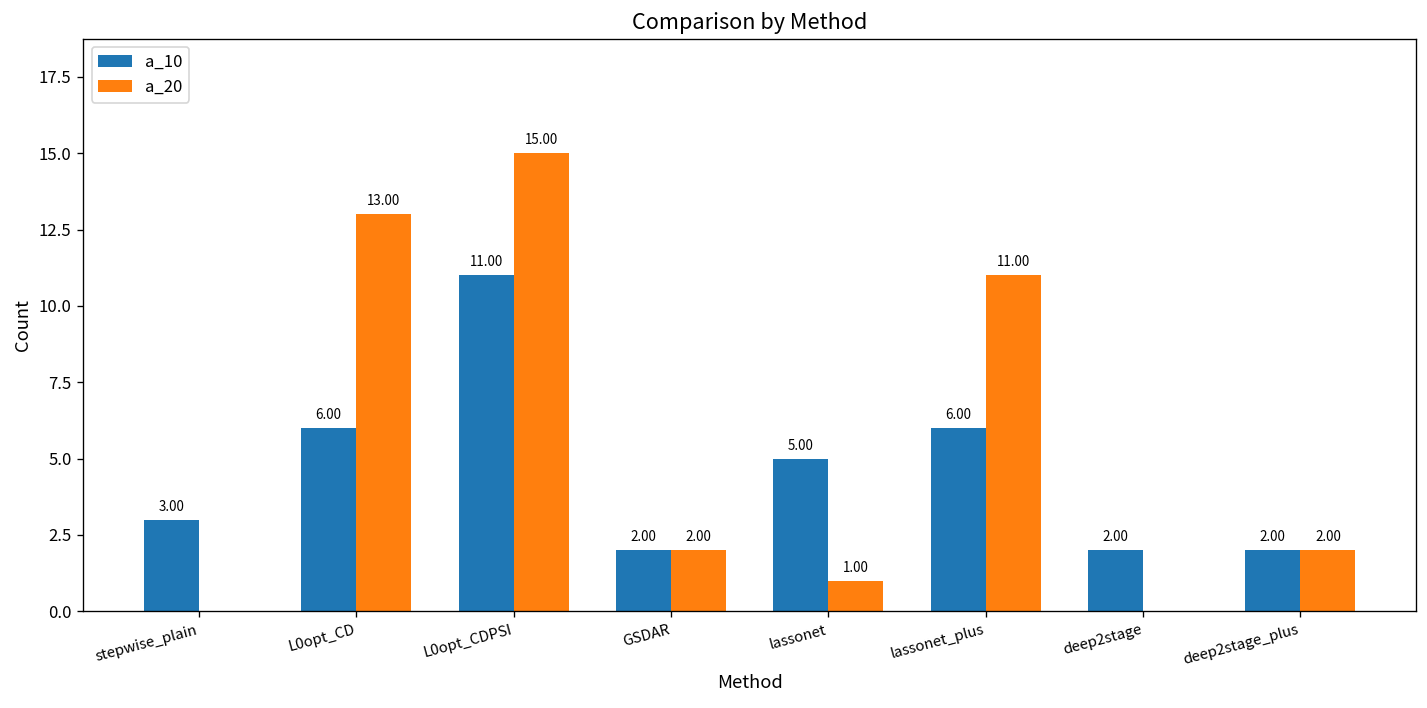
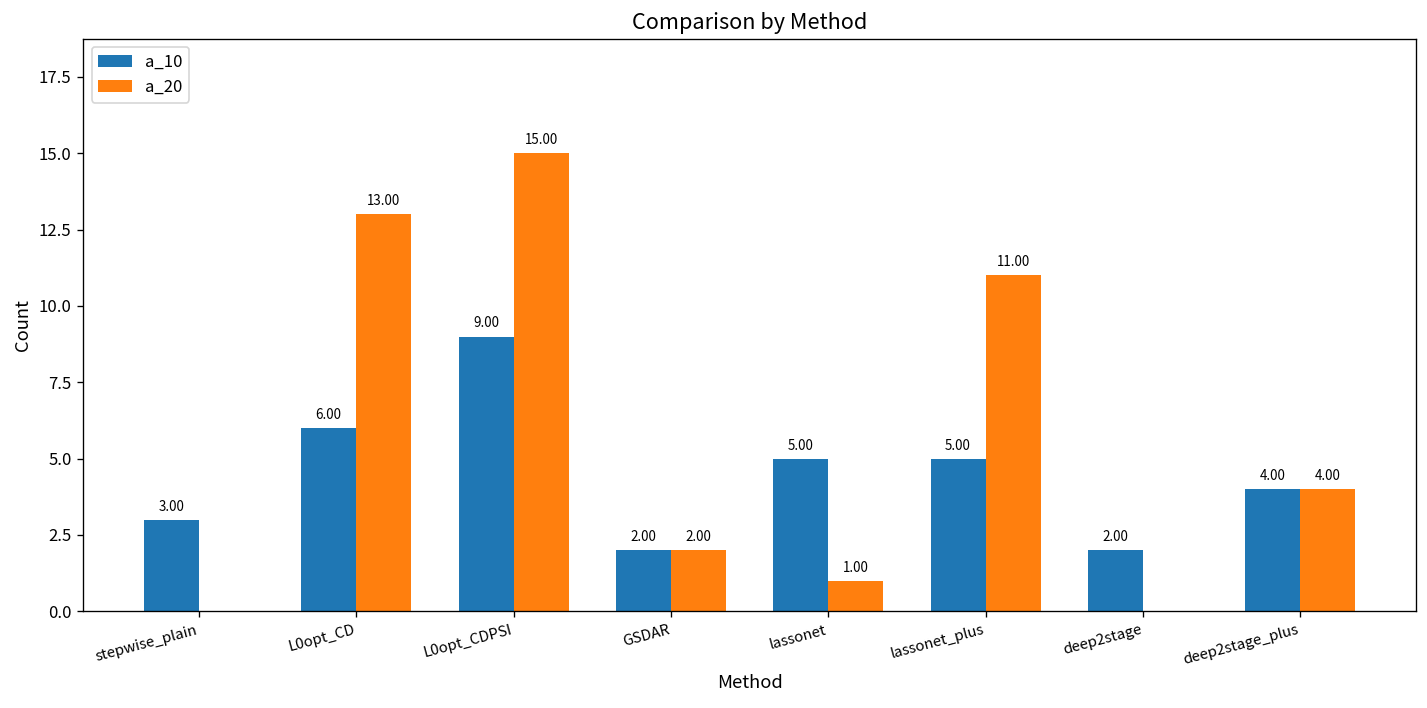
  {
    "a_10": {
      "stepwise_plain": 3.00,
      "L0opt_CD": 6.00,
-     "L0opt_CDPSI": 11.00,
+     "L0opt_CDPSI": 9.00,
      "GSDAR": 2.00,
      "lassonet": 5.00,
-     "lassonet_plus": 6.00,
+     "lassonet_plus": 5.00,
      "deep2stage": 2.00,
-     "deep2stage_plus": 2.00
+     "deep2stage_plus": 4.00
    },
    "a_20": {
      "L0opt_CD": 13.00,
      "L0opt_CDPSI": 15.00,
      "GSDAR": 2.00,
      "lassonet": 1.00,
      "lassonet_plus": 11.00,
-     "deep2stage_plus": 2.00
+     "deep2stage_plus": 4.00
    }
  }
